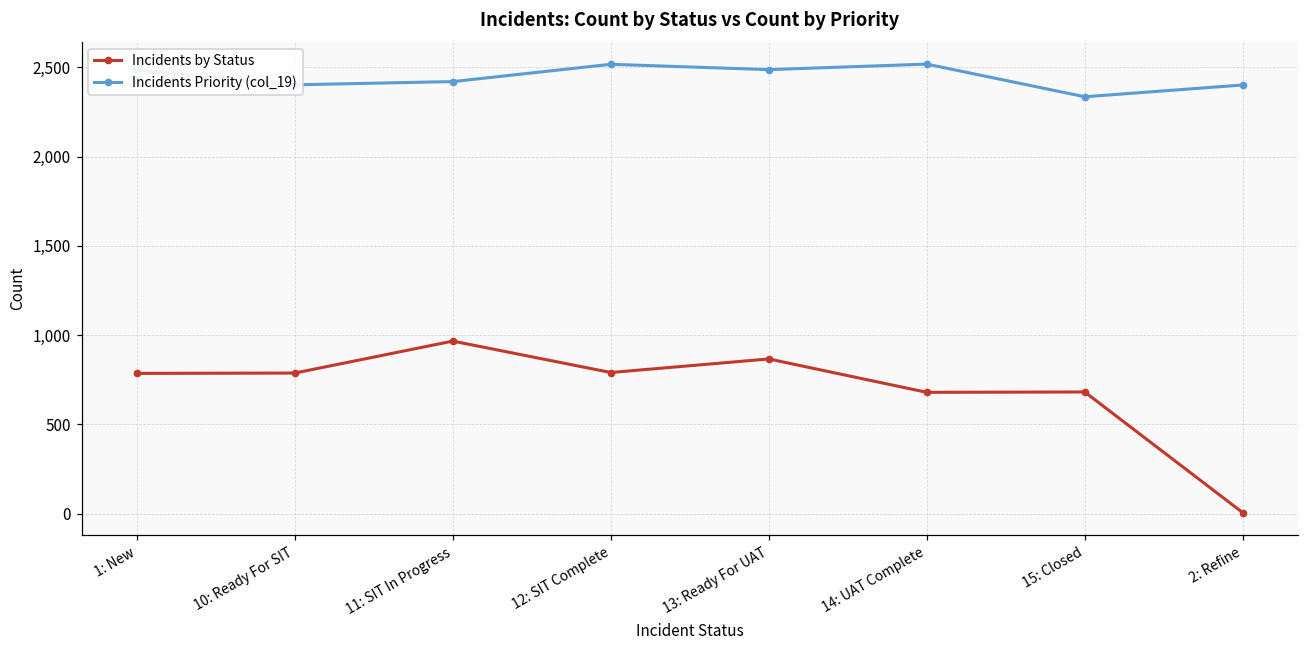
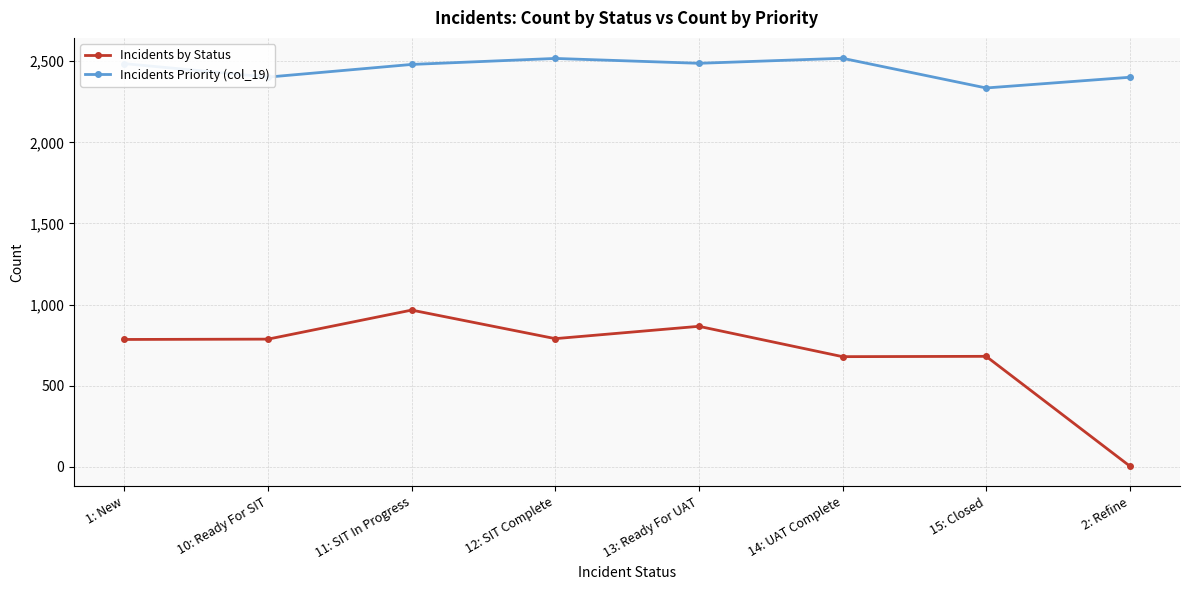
  {
    "Incidents by Status": {
      "1: New": "790",
      "10: Ready For SIT": "790",
      "11: SIT In Progress": "970",
      "12: SIT Complete": "790",
      "13: Ready For UAT": "870",
      "14: UAT Complete": "680",
      "15: Closed": "680",
      "2: Refine": "10"
    },
    "Incidents Priority (col_19)": {
-     "11: SIT In Progress": "2,420",
+     "11: SIT In Progress": "2,480",
      "12: SIT Complete": "2,520",
      "13: Ready For UAT": "2,490",
      "14: UAT Complete": "2,520",
      "15: Closed": "2,340",
      "2: Refine": "2,400"
    }
  }
